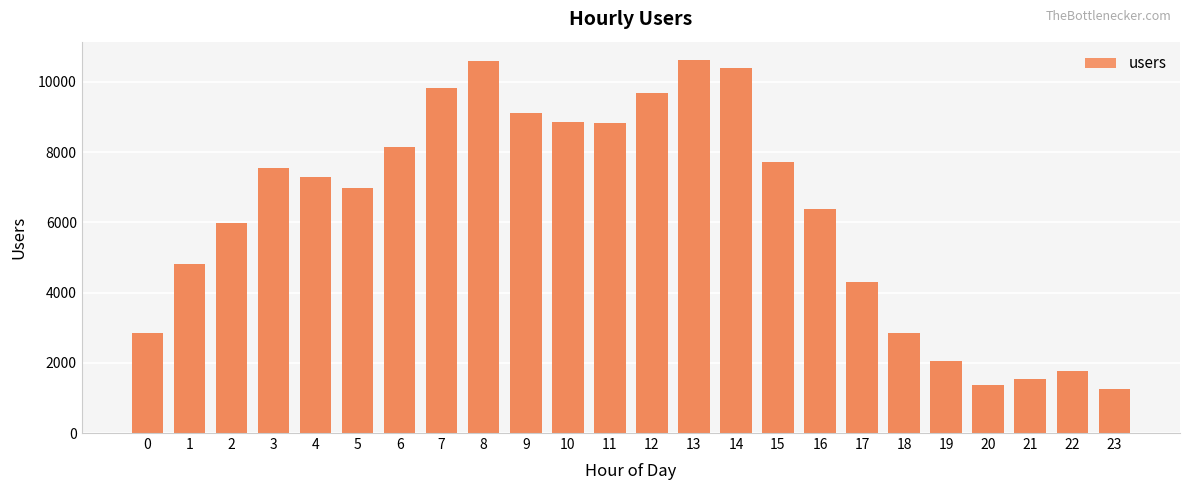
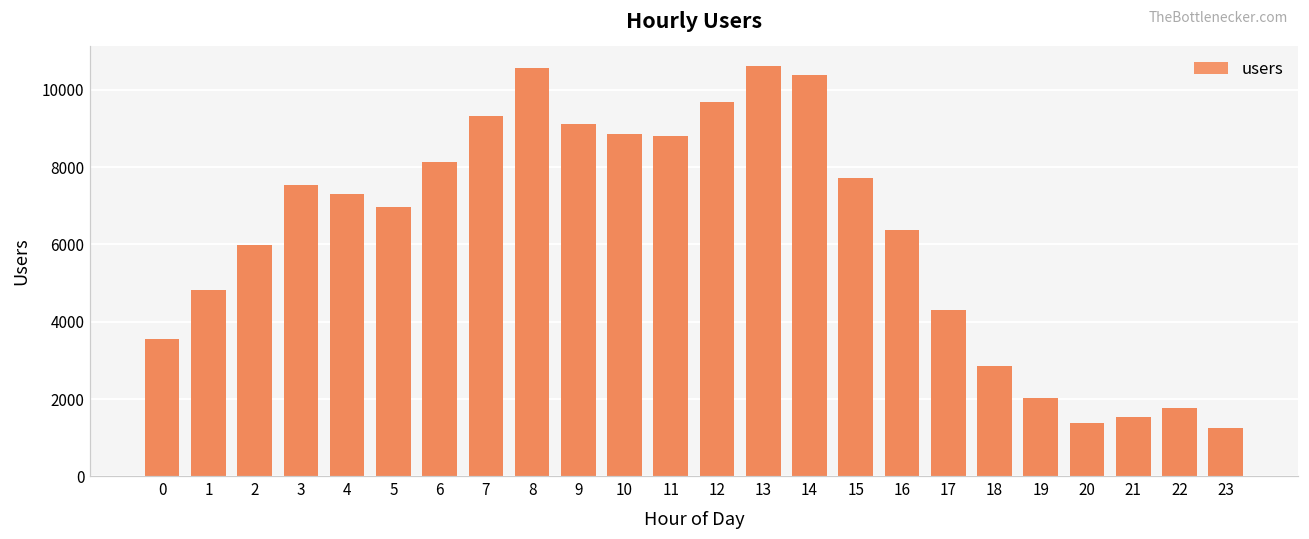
  {
-   "0": 2800,
+   "0": 3600,
    "1": 4800,
    "2": 6000,
    "3": 7500,
    "4": 7300,
    "5": 7000,
    "6": 8100,
-   "7": 9800,
+   "7": 9300,
    "8": 10600,
    "9": 9100,
    "10": 8900,
    "11": 8800,
    "12": 9700,
    "13": 10600,
    "14": 10400,
    "15": 7700,
    "16": 6400,
    "17": 4300,
    "18": 2800,
    "19": 2000,
    "20": 1400,
    "21": 1500,
    "22": 1800,
    "23": 1200
  }
